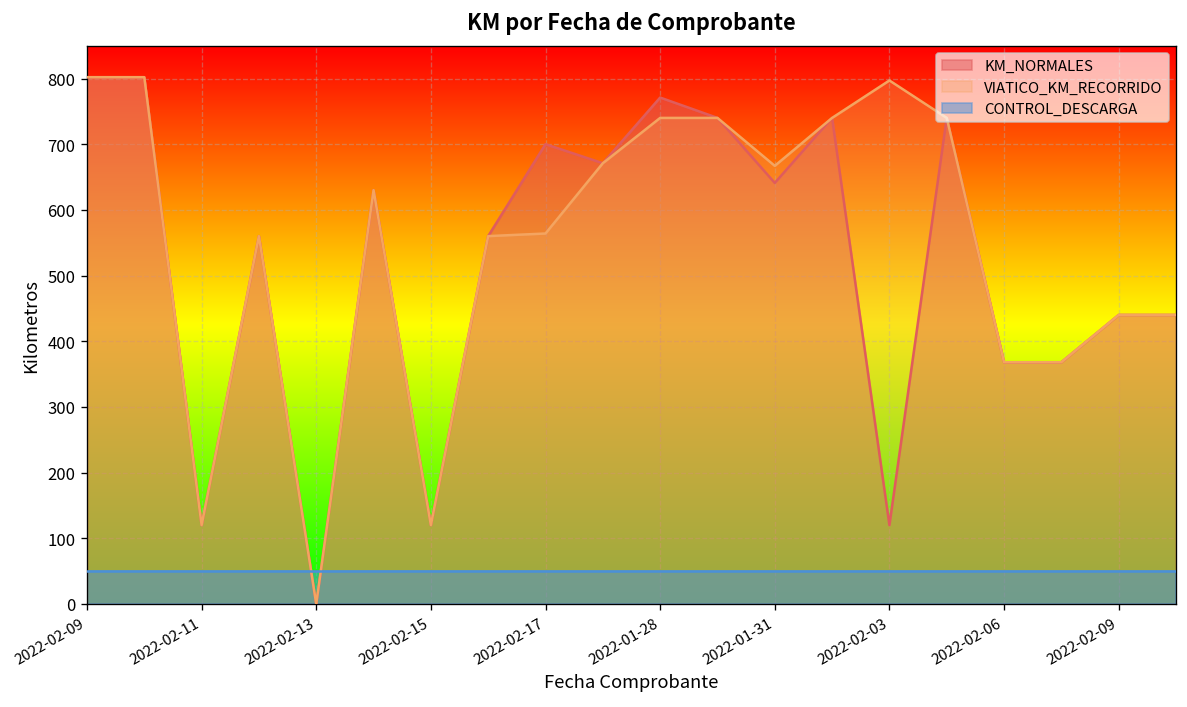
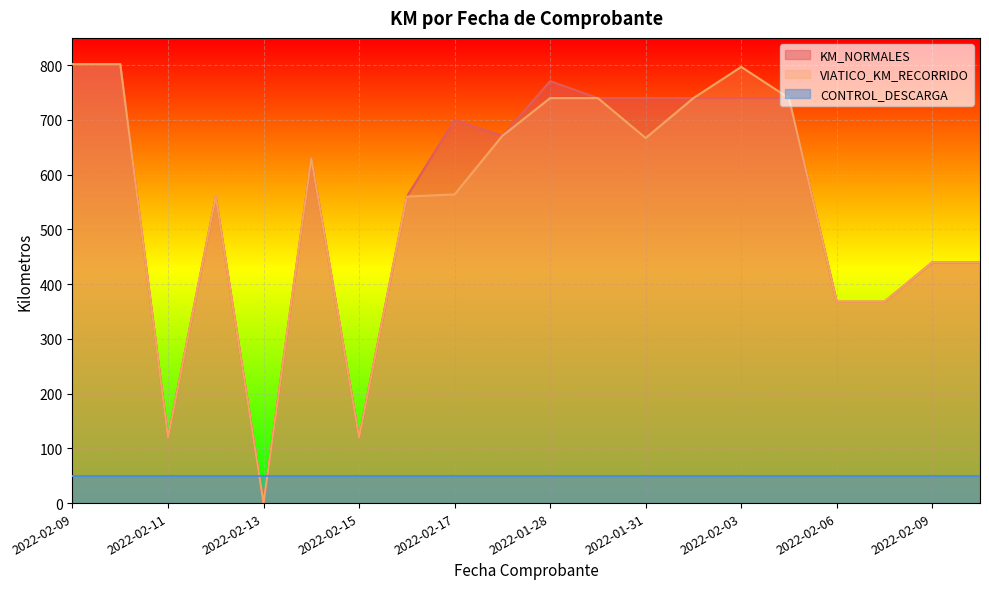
  {
    "KM_NORMALES": {
      "2022-02-17": 700,
      "2022-01-28": 770,
-     "2022-01-31": 640,
-     "2022-02-03": 120
+     "2022-01-31": 740,
+     "2022-02-03": 740
    },
    "VIATICO_KM_RECORRIDO": {
      "2022-02-17": 560,
      "2022-01-28": 740,
      "2022-01-31": 670,
      "2022-02-03": 800
    },
    "CONTROL_DESCARGA": {
      "2022-02-13": 50,
      "2022-02-15": 50,
      "2022-02-17": 50,
      "2022-01-28": 50,
      "2022-01-31": 50,
      "2022-02-03": 50,
      "2022-02-06": 50
    }
  }
